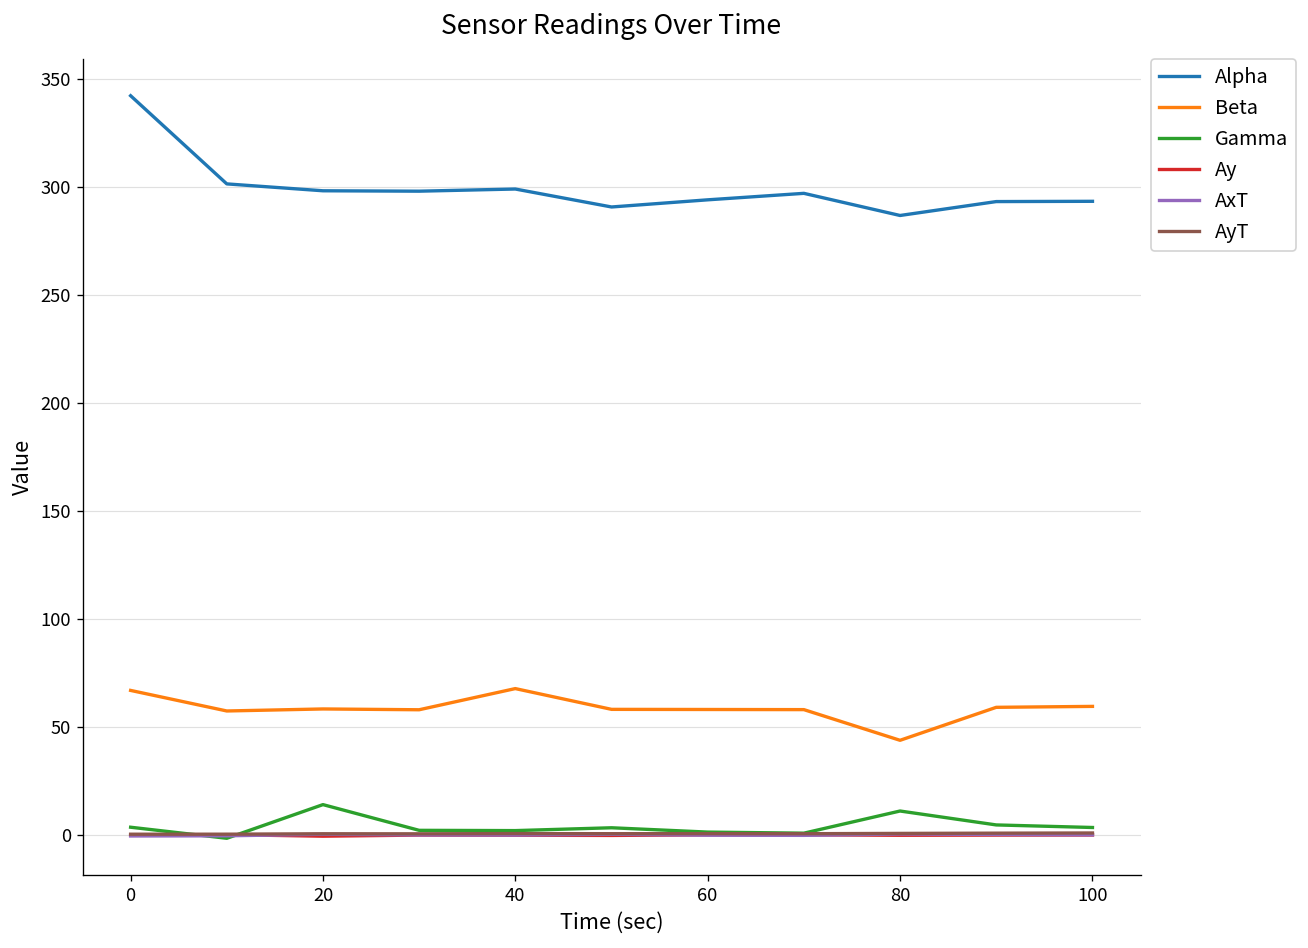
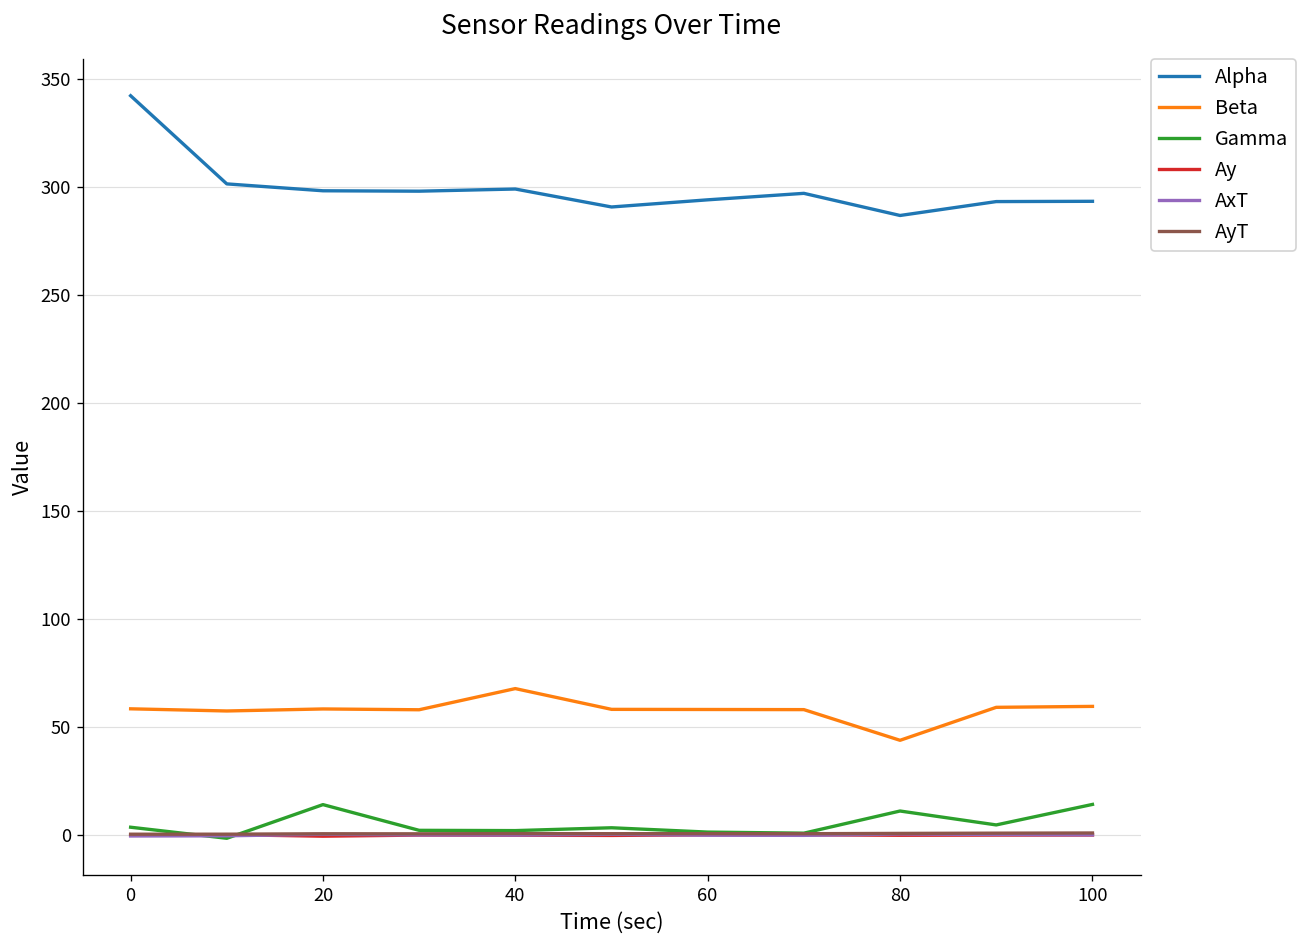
  {
    "Alpha": {
      "0": 342,
      "20": 298,
      "40": 299,
      "60": 294,
      "80": 287,
      "100": 293
    },
    "Beta": {
-     "0": 67,
+     "0": 58,
      "20": 58,
      "40": 68,
      "60": 58,
      "80": 44,
      "100": 60
    },
    "Gamma": {
      "0": 4,
      "20": 14,
      "80": 11,
-     "100": 3
+     "100": 14
    }
  }
